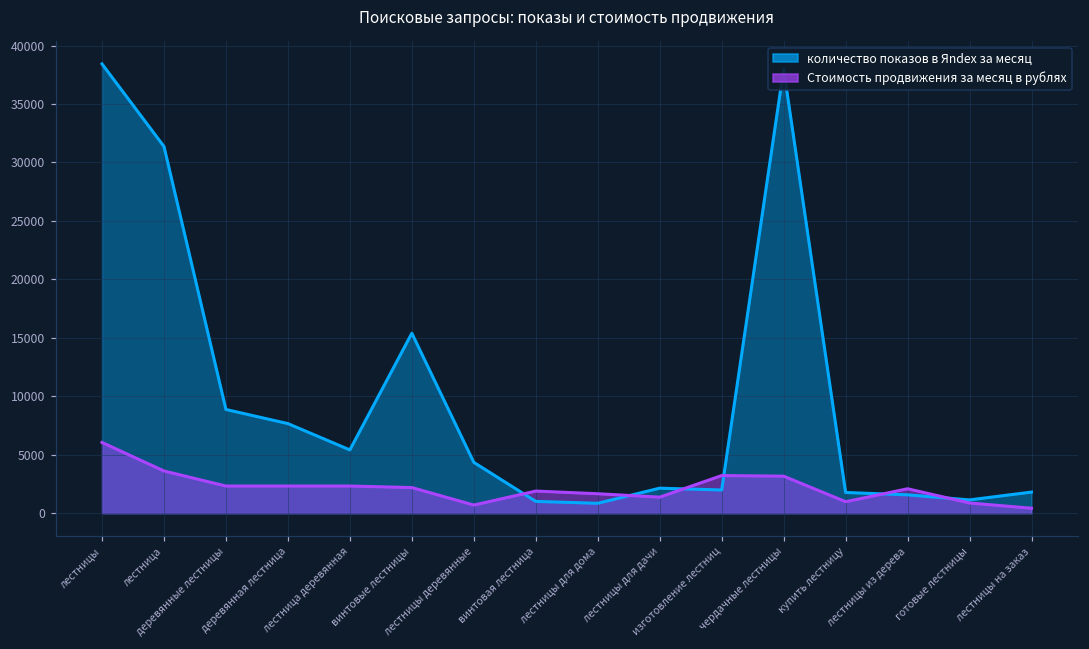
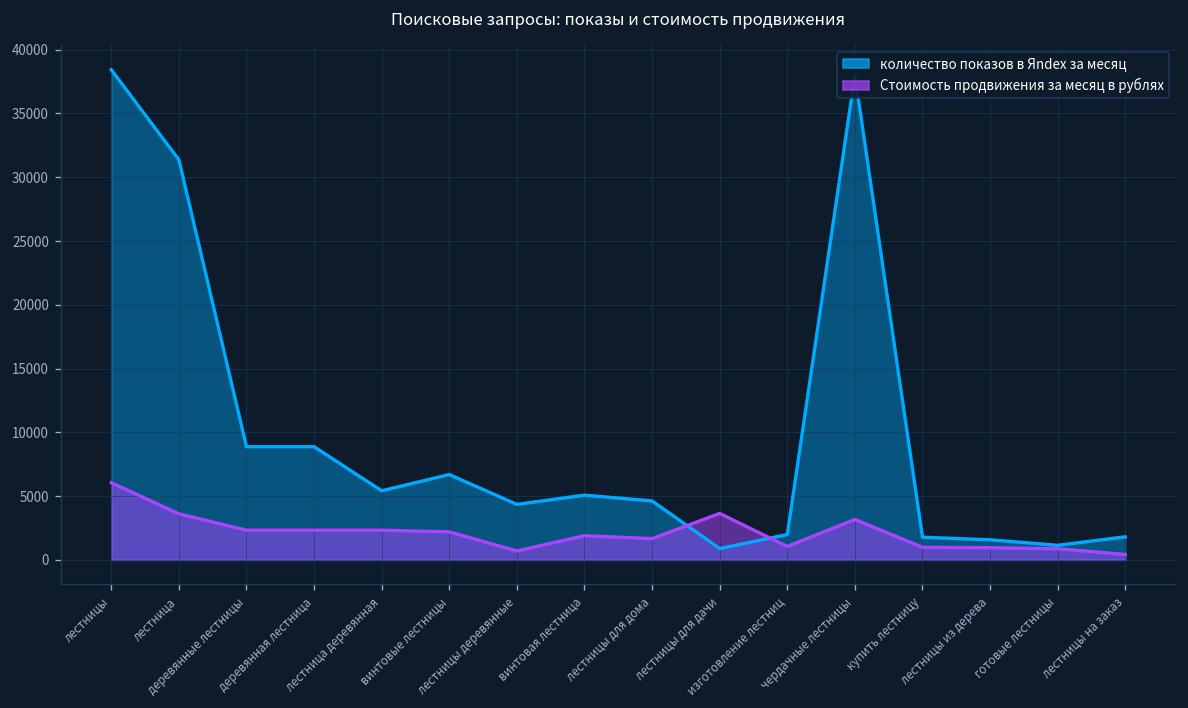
  {
    "количество показов в Яndex за месяц": {
      "лестницы": 38400,
      "лестница": 31400,
      "деревянные лестницы": 8900,
-     "деревянная лестница": 7700,
+     "деревянная лестница": 8900,
      "лестница деревянная": 5400,
-     "винтовые лестницы": 15400,
+     "винтовые лестницы": 6700,
      "лестницы деревянные": 4300,
-     "винтовая лестница": 1000,
-     "лестницы для дома": 800,
-     "лестницы для дачи": 2100,
+     "винтовая лестница": 5100,
+     "лестницы для дома": 4600,
+     "лестницы для дачи": 900,
      "изготовление лестниц": 2000,
      "купить лестницу": 1800,
      "лестницы из дерева": 1600,
      "готовые лестницы": 1100,
      "лестницы на заказ": 1800
    },
    "Стоимость продвижения за месяц в рублях": {
      "лестницы": 6100,
      "лестница": 3600,
      "деревянные лестницы": 2300,
      "деревянная лестница": 2300,
      "лестница деревянная": 2300,
      "винтовые лестницы": 2200,
      "лестницы деревянные": 700,
      "винтовая лестница": 1900,
      "лестницы для дома": 1700,
-     "лестницы для дачи": 1400,
-     "изготовление лестниц": 3200,
+     "лестницы для дачи": 3600,
+     "изготовление лестниц": 1100,
      "чердачные лестницы": 3200,
      "купить лестницу": 1000,
-     "лестницы из дерева": 2100,
+     "лестницы из дерева": 1000,
      "готовые лестницы": 900,
      "лестницы на заказ": 400
    }
  }
